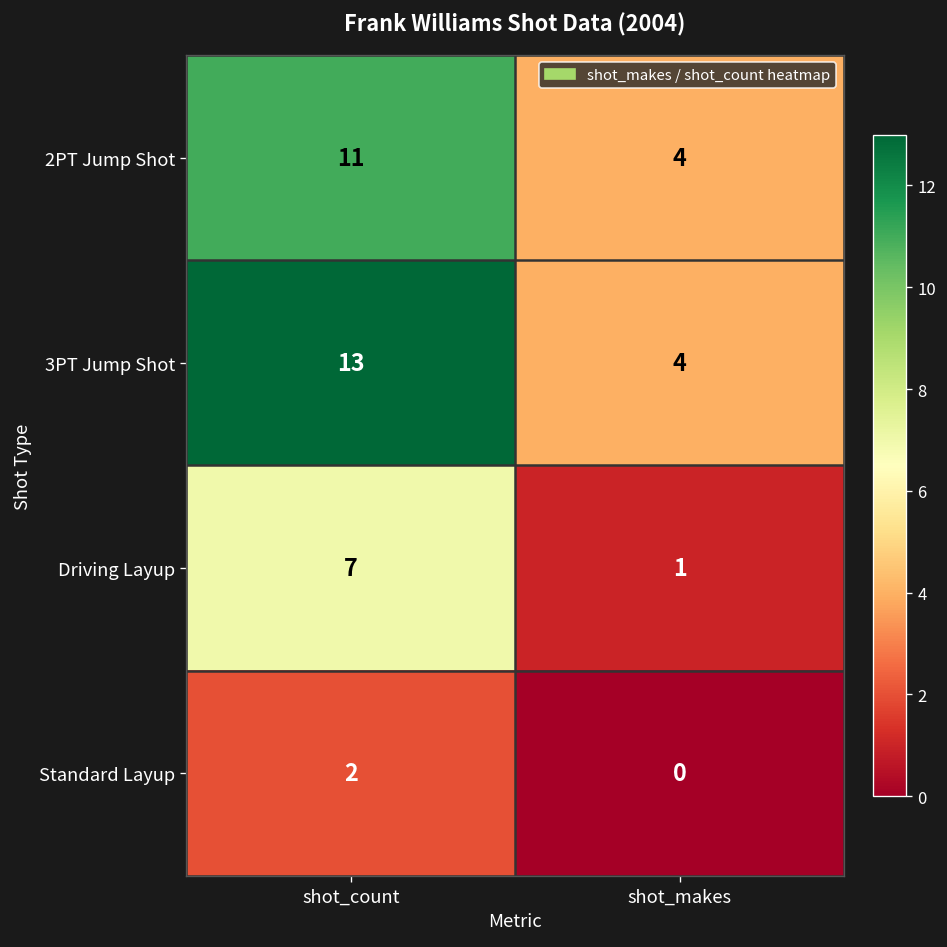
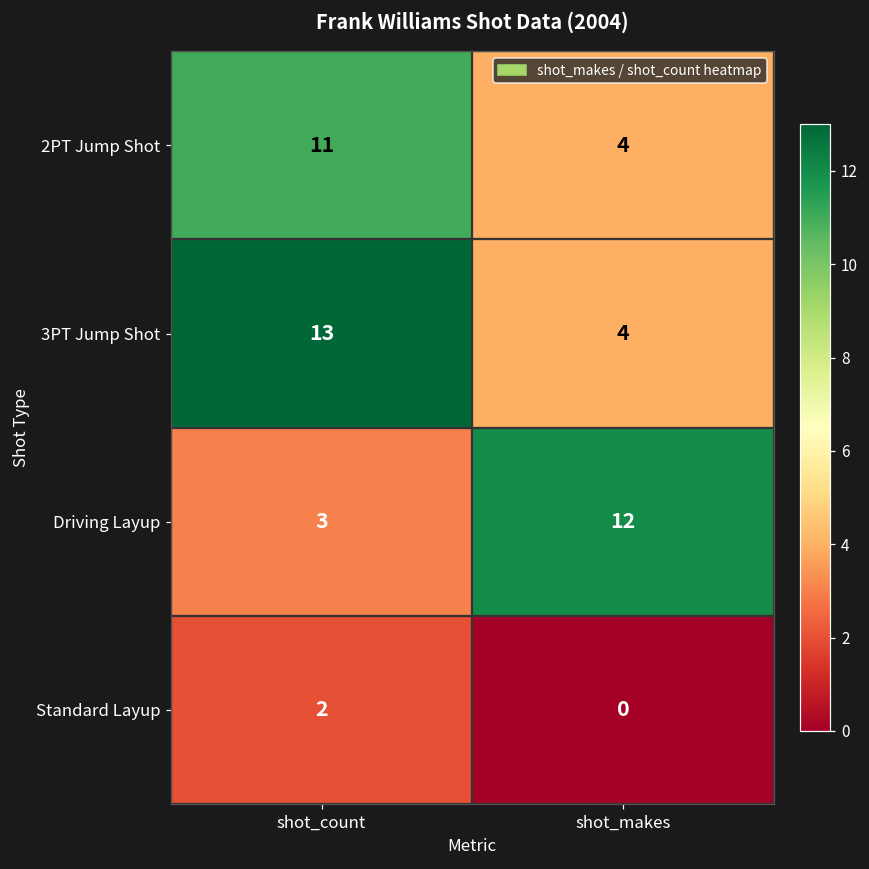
  {
    "2PT Jump Shot": {
      "shot_count": 11,
      "shot_makes": 4
    },
    "3PT Jump Shot": {
      "shot_count": 13,
      "shot_makes": 4
    },
    "Driving Layup": {
-     "shot_count": 7,
-     "shot_makes": 1
+     "shot_count": 3,
+     "shot_makes": 12
    },
    "Standard Layup": {
      "shot_count": 2,
      "shot_makes": 0
    }
  }
